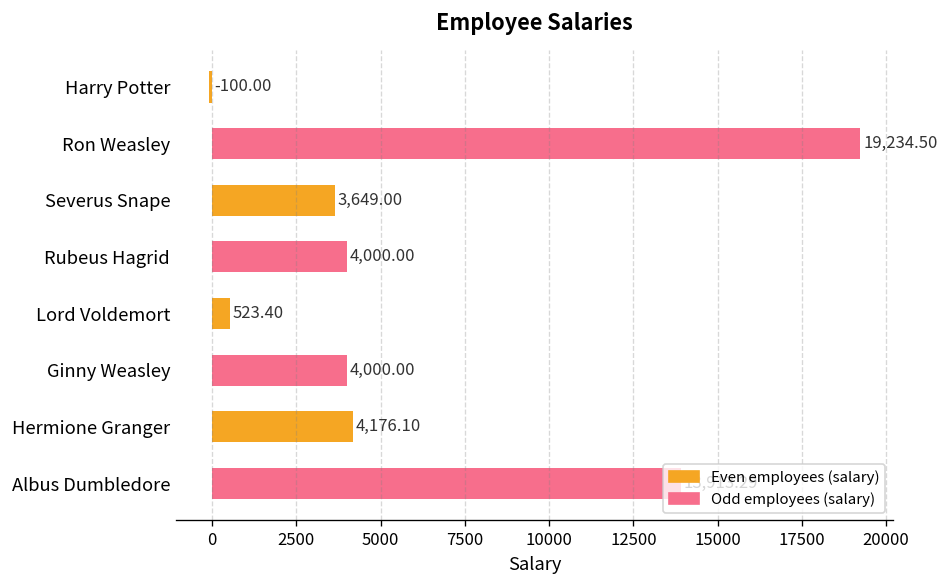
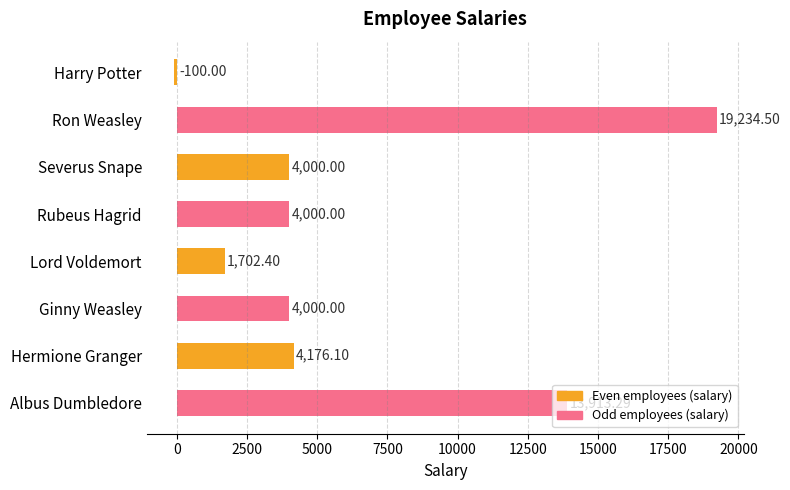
  {
    "Harry Potter": "-100.00",
    "Ron Weasley": "19,234.50",
-   "Severus Snape": "3,649.00",
+   "Severus Snape": "4,000.00",
    "Rubeus Hagrid": "4,000.00",
-   "Lord Voldemort": "523.40",
+   "Lord Voldemort": "1,702.40",
    "Ginny Weasley": "4,000.00",
    "Hermione Granger": "4,176.10"
  }
